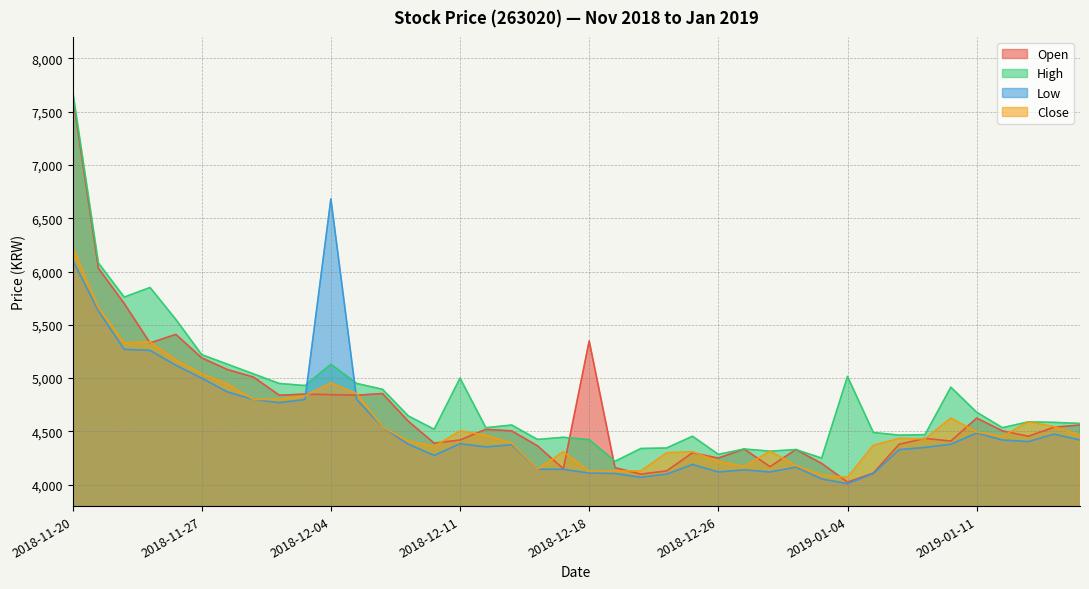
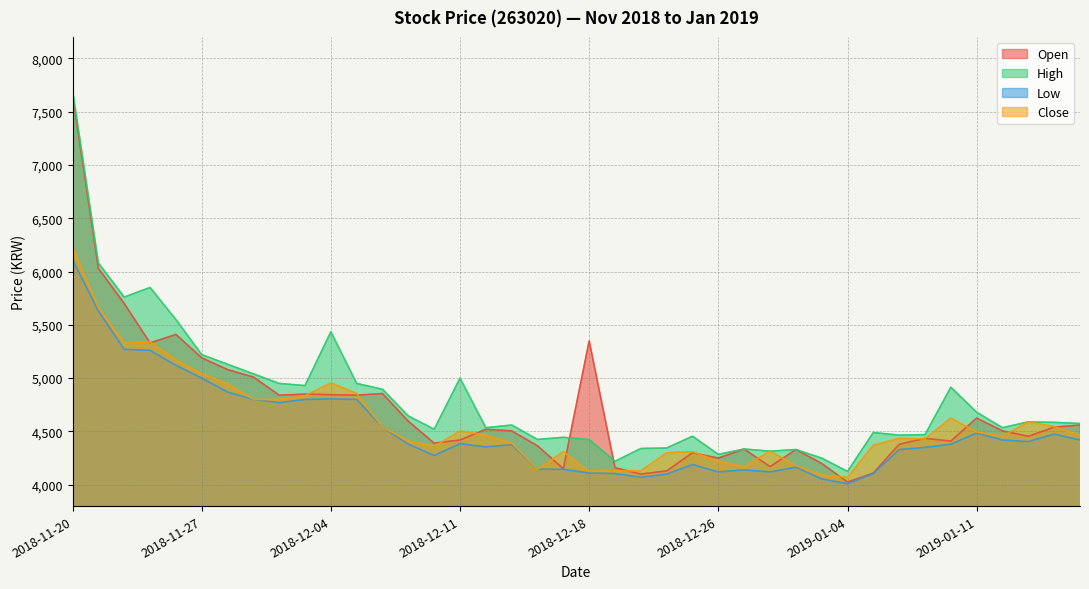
  {
    "Open": {
      "2018-11-20": "7,660",
      "2018-11-27": "5,190",
      "2018-12-04": "4,850",
      "2018-12-11": "4,420",
      "2018-12-18": "5,350",
      "2018-12-26": "4,250",
      "2019-01-11": "4,630"
    },
    "High": {
      "2018-11-20": "7,700",
      "2018-11-27": "5,220",
-     "2018-12-04": "5,130",
+     "2018-12-04": "5,440",
      "2018-12-11": "5,000",
      "2018-12-18": "4,420",
      "2018-12-26": "4,290",
-     "2019-01-04": "5,020",
+     "2019-01-04": "4,130",
      "2019-01-11": "4,680"
    },
    "Low": {
      "2018-11-20": "6,110",
      "2018-11-27": "5,000",
-     "2018-12-04": "6,680",
+     "2018-12-04": "4,810",
      "2018-12-11": "4,390",
      "2018-12-26": "4,120"
    },
    "Close": {
      "2018-11-20": "6,230",
      "2018-11-27": "5,040",
      "2018-12-04": "4,960",
      "2018-12-11": "4,510",
      "2018-12-26": "4,220",
      "2019-01-04": "4,070"
    }
  }
